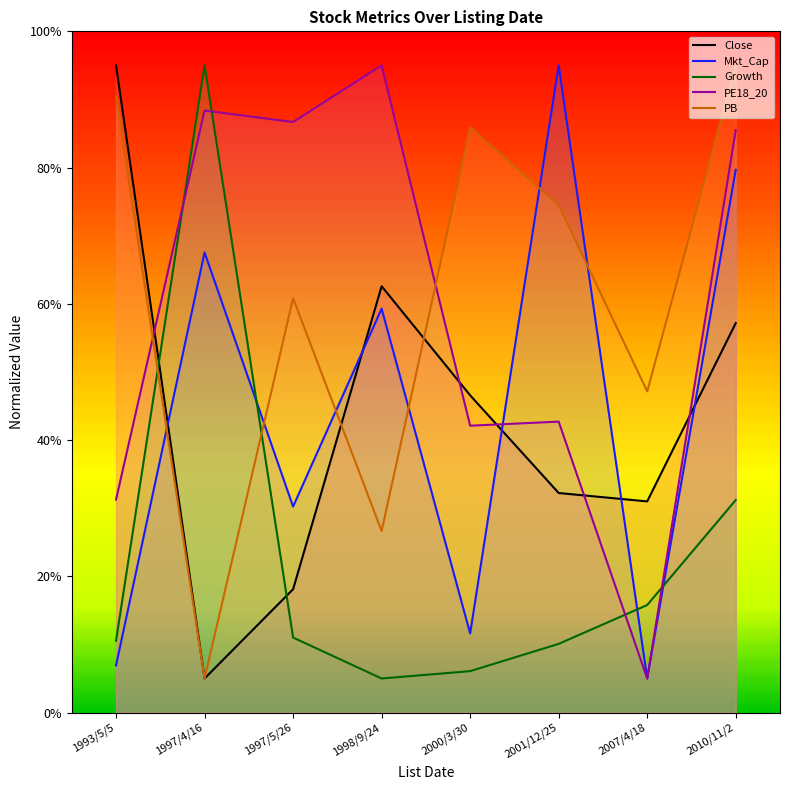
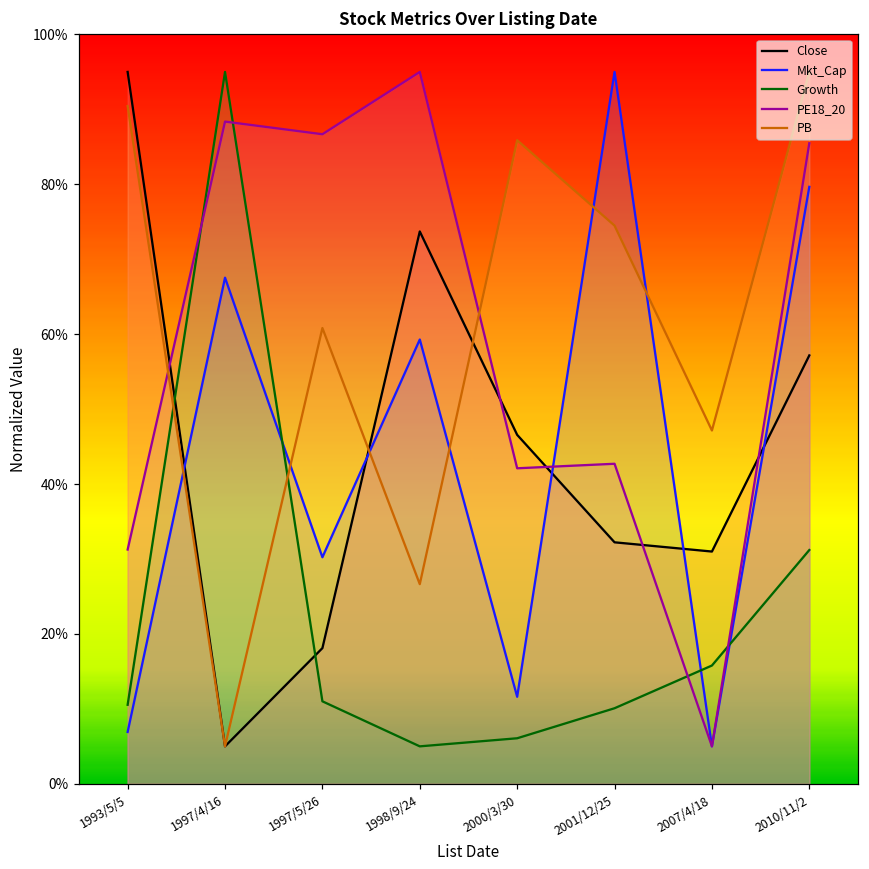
  {
    "Close": {
      "1993/5/5": "95%",
      "1997/5/26": "18%",
-     "1998/9/24": "63%",
+     "1998/9/24": "74%",
      "2000/3/30": "47%",
      "2001/12/25": "32%",
      "2007/4/18": "31%",
      "2010/11/2": "57%"
    },
    "Mkt_Cap": {
      "1993/5/5": "7%",
      "1997/4/16": "68%",
      "1997/5/26": "30%",
      "1998/9/24": "59%",
      "2000/3/30": "12%",
      "2001/12/25": "95%",
      "2010/11/2": "80%"
    },
    "Growth": {
      "1993/5/5": "11%",
      "1997/4/16": "95%",
      "1997/5/26": "11%",
      "1998/9/24": "5%",
      "2000/3/30": "6%",
      "2001/12/25": "10%",
      "2007/4/18": "16%",
      "2010/11/2": "31%"
    },
    "PE18_20": {
      "1993/5/5": "31%",
      "1997/4/16": "88%",
      "1997/5/26": "87%",
      "1998/9/24": "95%",
      "2000/3/30": "42%",
      "2001/12/25": "43%",
      "2010/11/2": "85%"
    },
    "PB": {
      "1993/5/5": "90%",
      "1997/5/26": "61%",
      "1998/9/24": "27%",
      "2000/3/30": "86%",
      "2001/12/25": "74%",
      "2007/4/18": "47%"
    }
  }
